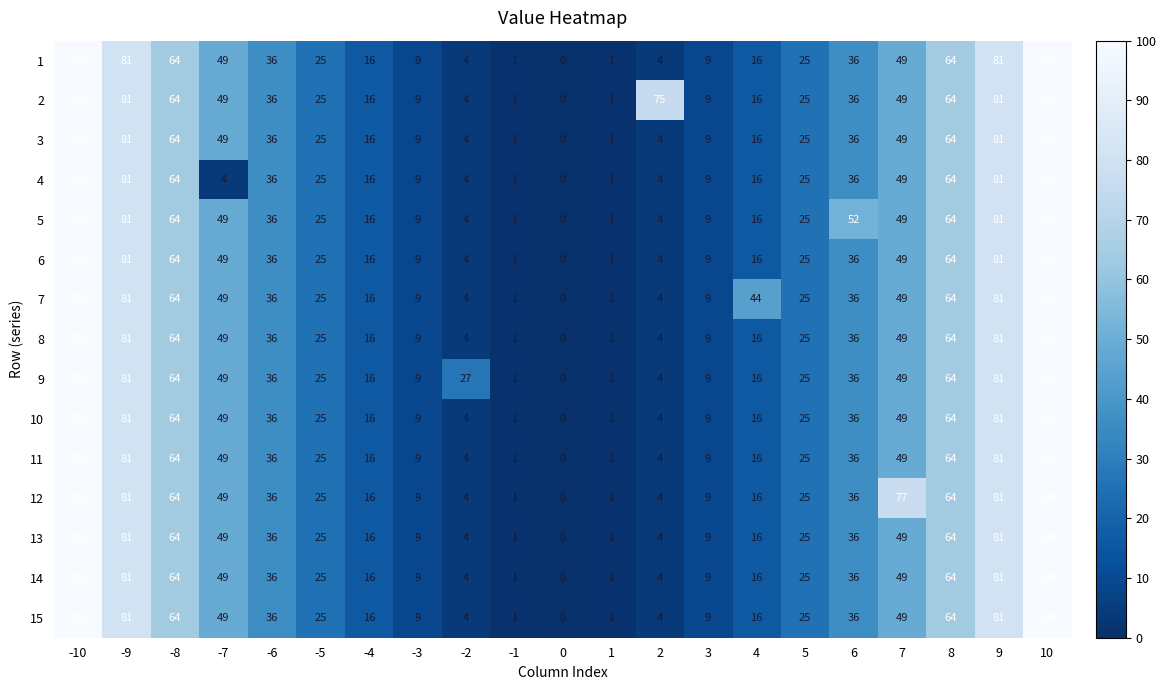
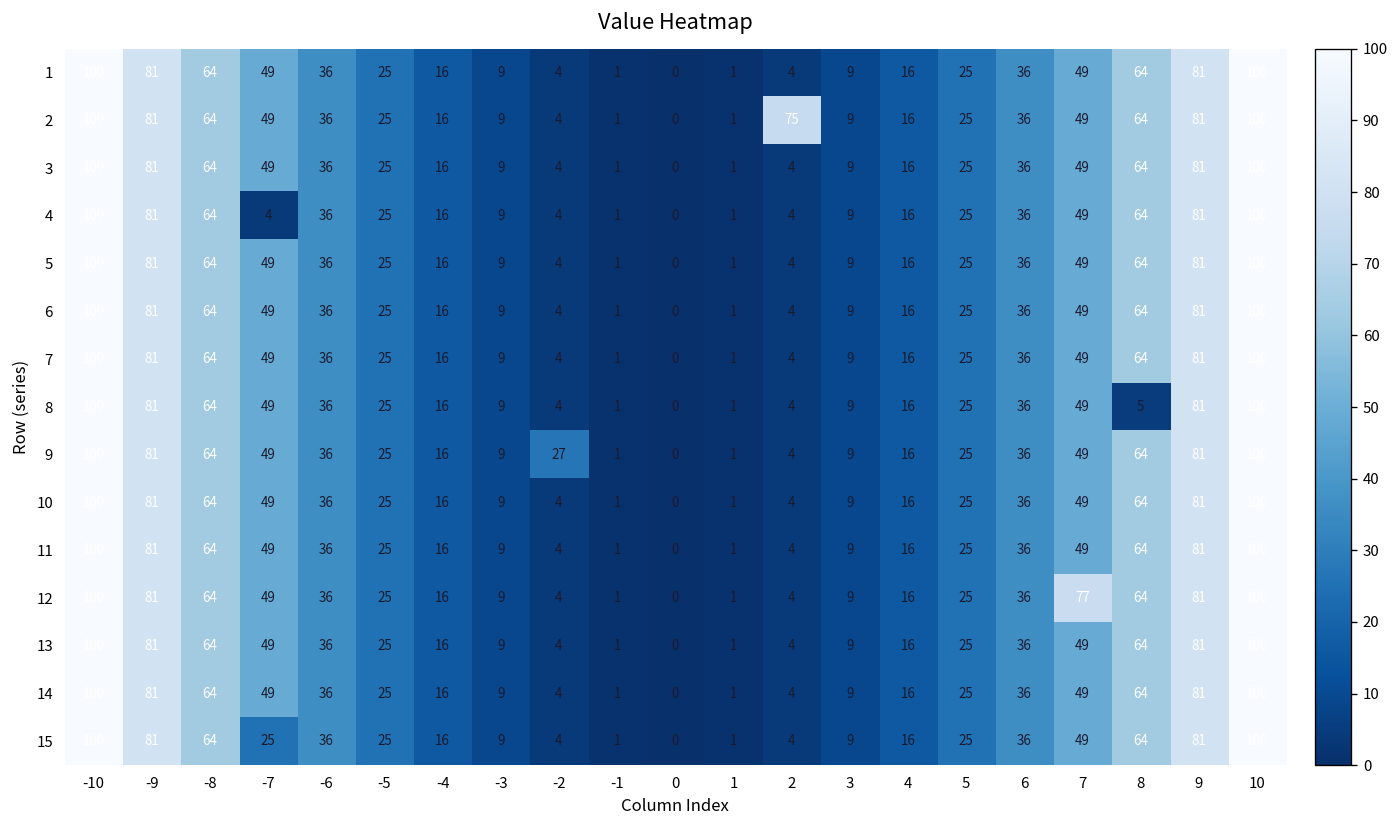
  {
    "5": {
      "-8": 64,
      "-7": 49,
      "-6": 36,
      "-5": 25,
      "-4": 16,
      "-3": 9,
      "-2": 4,
      "-1": 1,
      "0": 0,
      "1": 1,
      "2": 4,
      "3": 9,
      "4": 16,
      "5": 25,
-     "6": 52,
+     "6": 36,
      "7": 49,
      "8": 64
    },
    "7": {
      "-8": 64,
      "-7": 49,
      "-6": 36,
      "-5": 25,
      "-4": 16,
      "-3": 9,
      "-2": 4,
      "-1": 1,
      "0": 0,
      "1": 1,
      "2": 4,
      "3": 9,
-     "4": 44,
+     "4": 16,
      "5": 25,
      "6": 36,
      "7": 49,
      "8": 64
    },
    "8": {
      "-8": 64,
      "-7": 49,
      "-6": 36,
      "-5": 25,
      "-4": 16,
      "-3": 9,
      "-2": 4,
      "-1": 1,
      "0": 0,
      "1": 1,
      "2": 4,
      "3": 9,
      "4": 16,
      "5": 25,
      "6": 36,
      "7": 49,
-     "8": 64
+     "8": 5
    },
    "15": {
      "-8": 64,
-     "-7": 49,
+     "-7": 25,
      "-6": 36,
      "-5": 25,
      "-4": 16,
      "-3": 9,
      "-2": 4,
      "-1": 1,
      "0": 0,
      "1": 1,
      "2": 4,
      "3": 9,
      "4": 16,
      "5": 25,
      "6": 36,
      "7": 49,
      "8": 64
    }
  }
